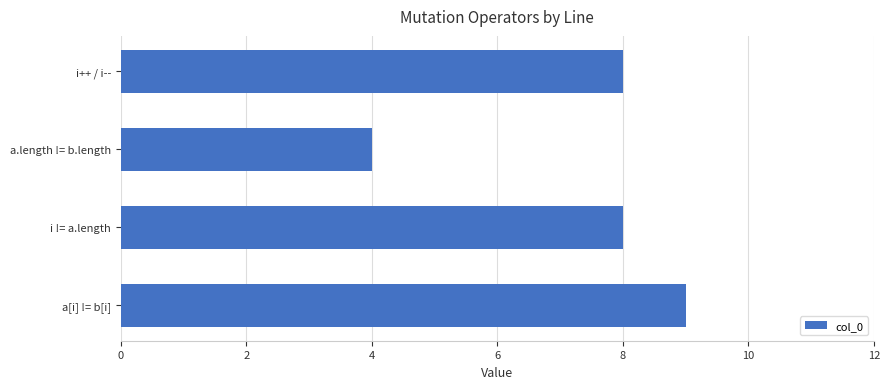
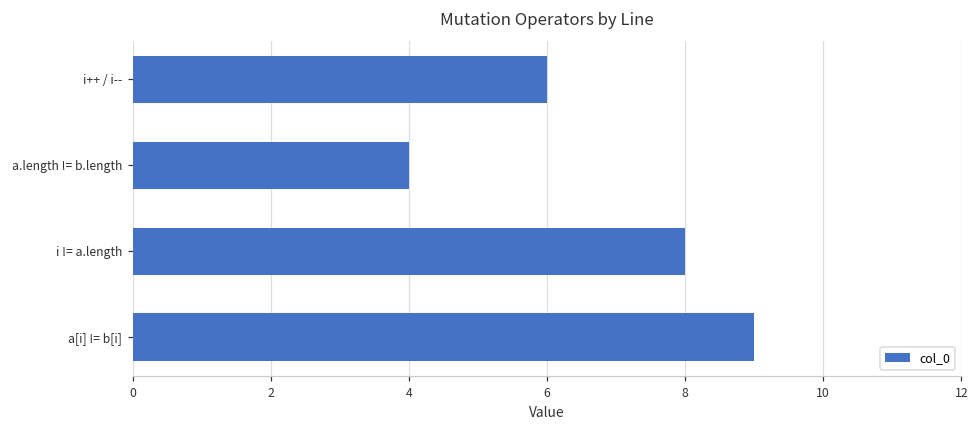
  {
-   "i++ / i--": 8,
+   "i++ / i--": 6,
    "a.length != b.length": 4,
    "i != a.length": 8,
    "a[i] != b[i]": 9
  }
